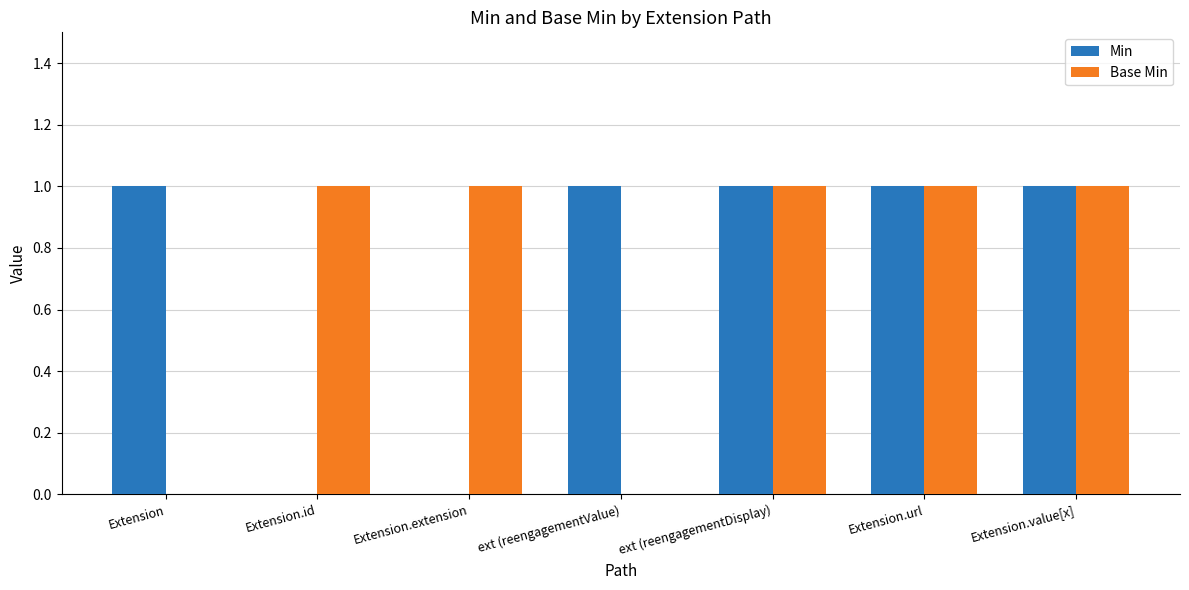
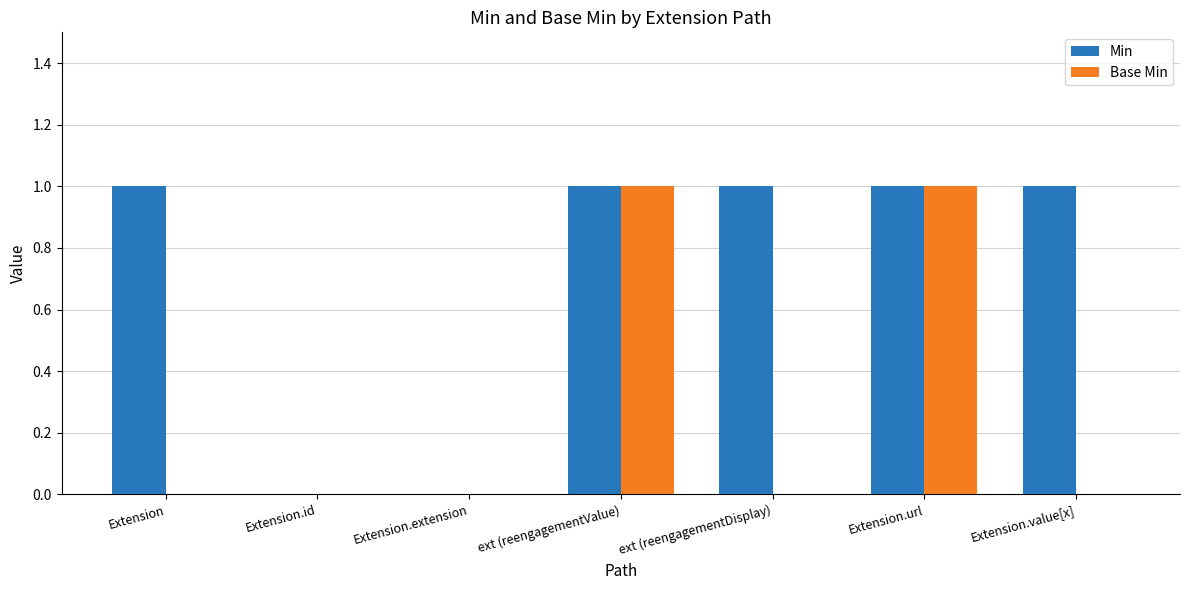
  {
    "Min": {
      "Extension": 1,
      "Extension.id": 0,
      "Extension.extension": 0,
      "ext (reengagementValue)": 1,
      "ext (reengagementDisplay)": 1,
      "Extension.url": 1,
      "Extension.value[x]": 1
    },
    "Base Min": {
      "Extension": 0,
-     "Extension.id": 1,
-     "Extension.extension": 1,
-     "ext (reengagementValue)": 0,
-     "ext (reengagementDisplay)": 1,
+     "Extension.id": 0,
+     "Extension.extension": 0,
+     "ext (reengagementValue)": 1,
+     "ext (reengagementDisplay)": 0,
      "Extension.url": 1,
-     "Extension.value[x]": 1
+     "Extension.value[x]": 0
    }
  }
